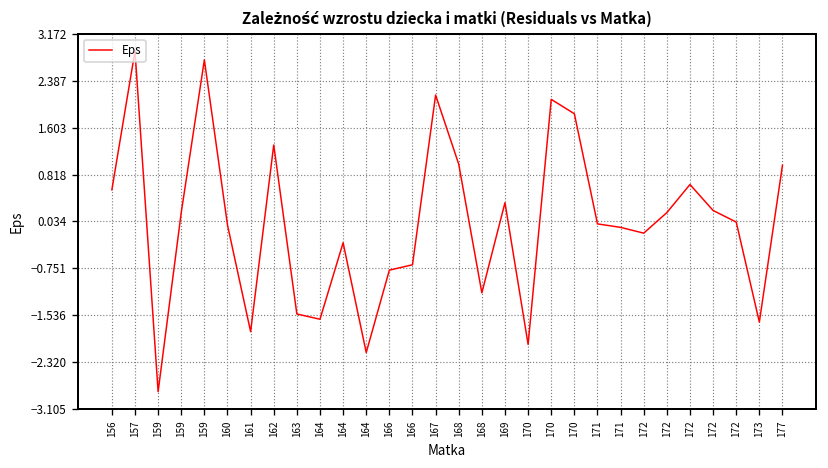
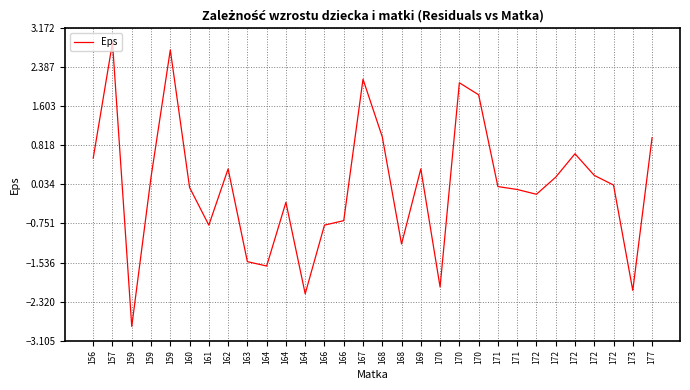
  {
    "156": 0.6,
    "160": 0.0,
-   "161": -1.8,
-   "162": 1.3,
+   "161": -0.8,
+   "162": 0.3,
    "163": -1.5,
    "167": 2.1,
    "169": 0.3,
-   "173": -1.7,
+   "173": -2.1,
    "177": 1.0
  }
